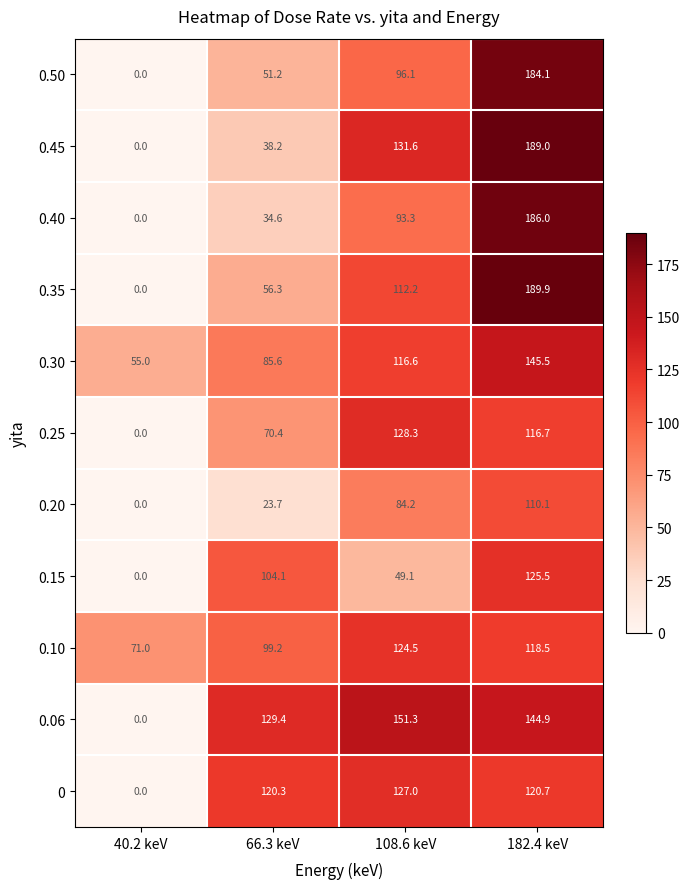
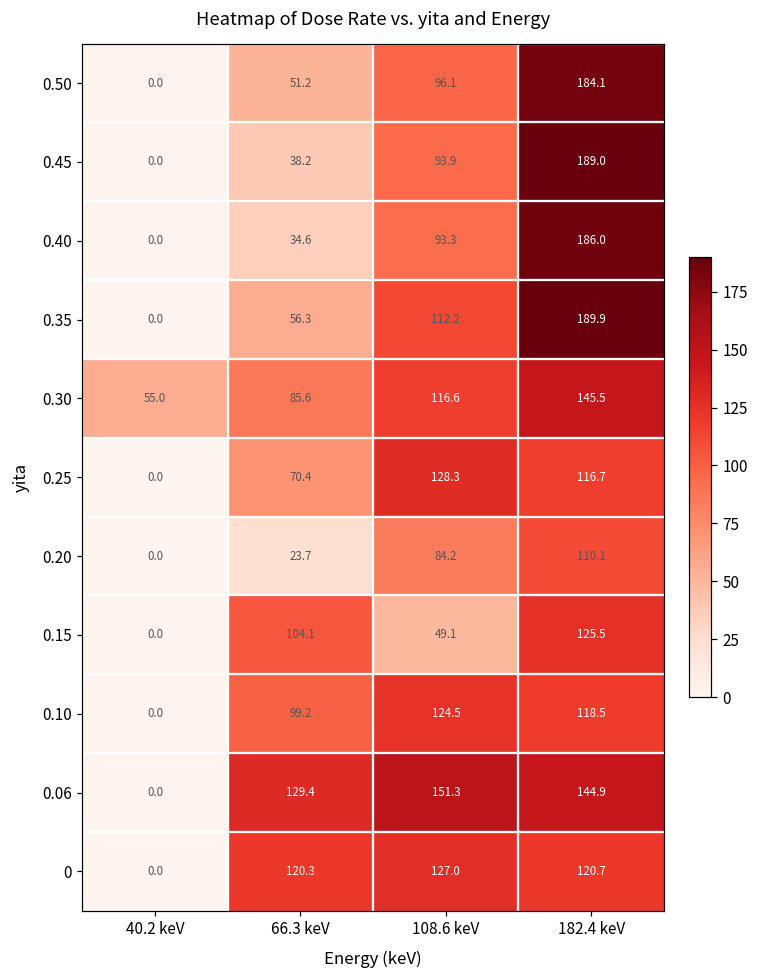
  {
    "0.50": {
      "40.2 keV": 0.0,
      "66.3 keV": 51.2,
      "108.6 keV": 96.1,
      "182.4 keV": 184.1
    },
    "0.45": {
      "40.2 keV": 0.0,
      "66.3 keV": 38.2,
-     "108.6 keV": 131.6,
+     "108.6 keV": 93.9,
      "182.4 keV": 189.0
    },
    "0.40": {
      "40.2 keV": 0.0,
      "66.3 keV": 34.6,
      "108.6 keV": 93.3,
      "182.4 keV": 186.0
    },
    "0.35": {
      "40.2 keV": 0.0,
      "66.3 keV": 56.3,
      "108.6 keV": 112.2,
      "182.4 keV": 189.9
    },
    "0.30": {
      "40.2 keV": 55.0,
      "66.3 keV": 85.6,
      "108.6 keV": 116.6,
      "182.4 keV": 145.5
    },
    "0.25": {
      "40.2 keV": 0.0,
      "66.3 keV": 70.4,
      "108.6 keV": 128.3,
      "182.4 keV": 116.7
    },
    "0.20": {
      "40.2 keV": 0.0,
      "66.3 keV": 23.7,
      "108.6 keV": 84.2,
      "182.4 keV": 110.1
    },
    "0.15": {
      "40.2 keV": 0.0,
      "66.3 keV": 104.1,
      "108.6 keV": 49.1,
      "182.4 keV": 125.5
    },
    "0.10": {
-     "40.2 keV": 71.0,
+     "40.2 keV": 0.0,
      "66.3 keV": 99.2,
      "108.6 keV": 124.5,
      "182.4 keV": 118.5
    },
    "0.06": {
      "40.2 keV": 0.0,
      "66.3 keV": 129.4,
      "108.6 keV": 151.3,
      "182.4 keV": 144.9
    },
    "0": {
      "40.2 keV": 0.0,
      "66.3 keV": 120.3,
      "108.6 keV": 127.0,
      "182.4 keV": 120.7
    }
  }
